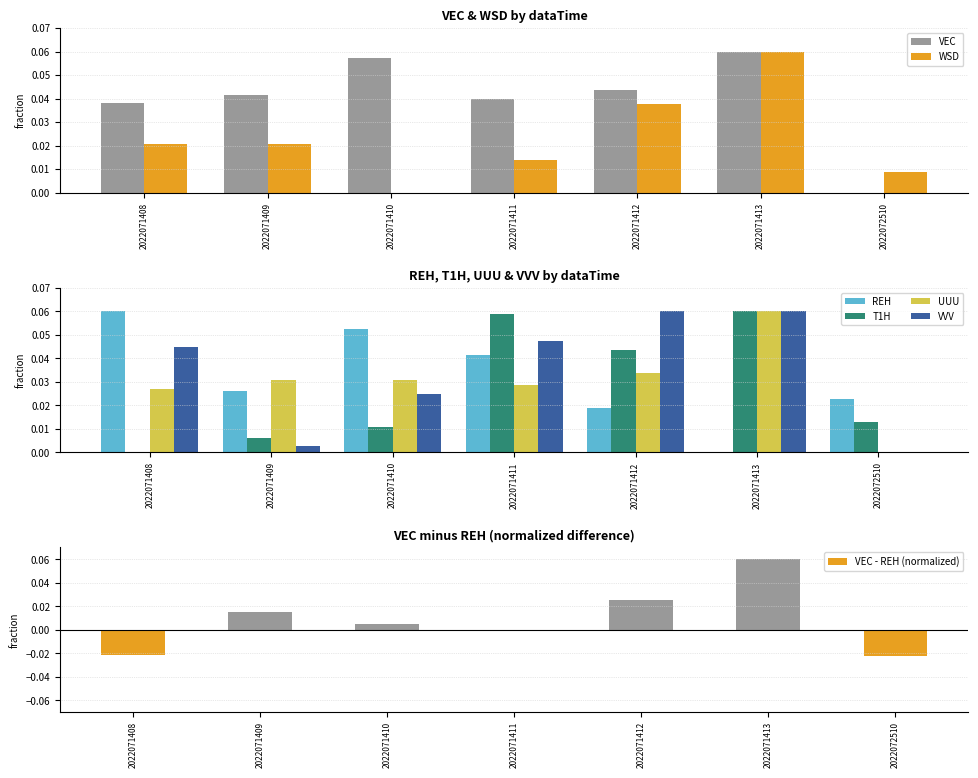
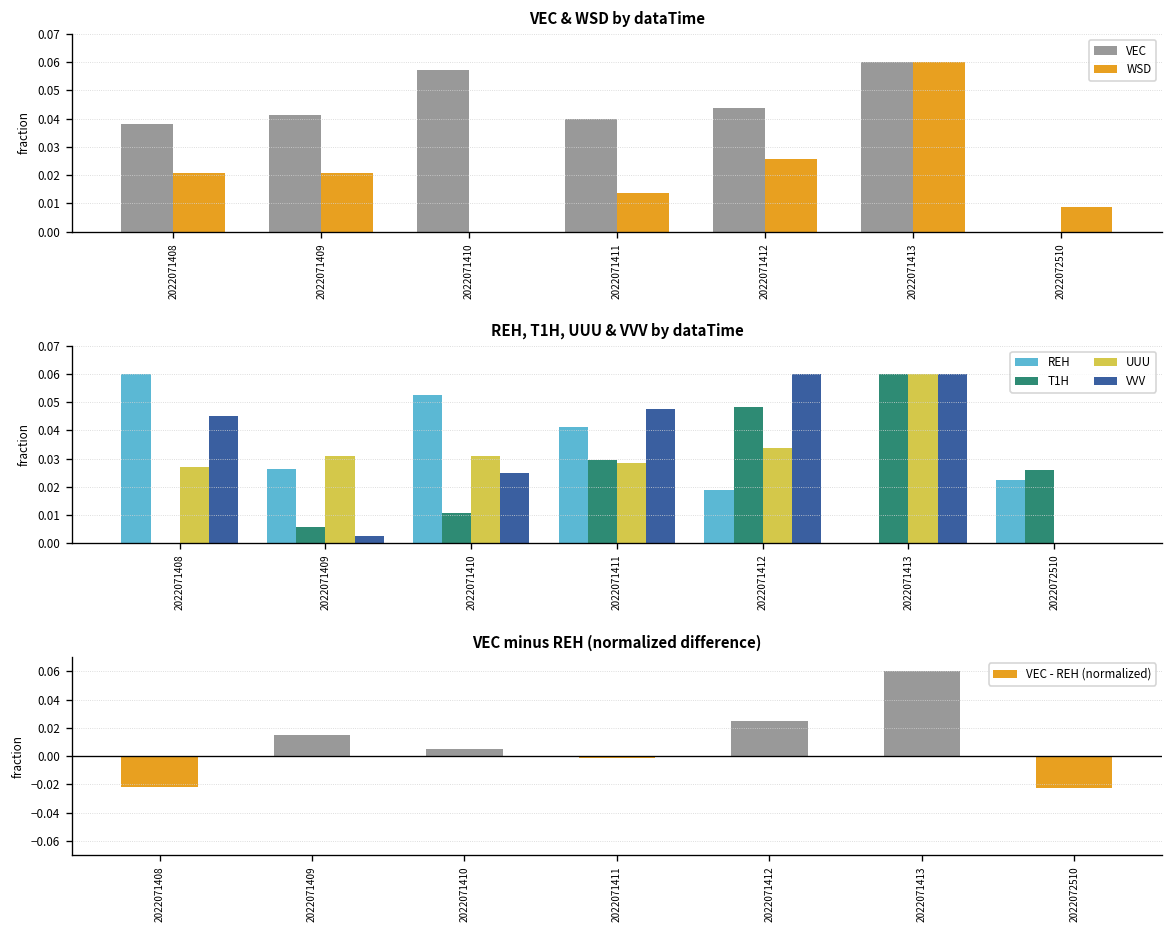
  {
    "VEC & WSD by dataTime": {
      "VEC": {
        "2022071408": 0.038,
        "2022071409": 0.041,
        "2022071410": 0.057,
        "2022071411": 0.040,
        "2022071412": 0.044,
        "2022071413": 0.060,
        "2022072510": 0.000
      },
      "WSD": {
        "2022071408": 0.021,
        "2022071409": 0.021,
        "2022071410": 0.000,
        "2022071411": 0.014,
-       "2022071412": 0.038,
+       "2022071412": 0.026,
        "2022071413": 0.060,
        "2022072510": 0.009
      }
    },
    "REH, T1H, UUU & VVV by dataTime": {
      "REH": {
        "2022071408": 0.060,
        "2022071409": 0.026,
        "2022071410": 0.053,
        "2022071411": 0.041,
        "2022071412": 0.019,
        "2022071413": 0.000,
        "2022072510": 0.023
      },
      "T1H": {
        "2022071408": 0.000,
        "2022071409": 0.006,
        "2022071410": 0.011,
-       "2022071411": 0.059,
-       "2022071412": 0.044,
+       "2022071411": 0.029,
+       "2022071412": 0.048,
        "2022071413": 0.060,
-       "2022072510": 0.013
+       "2022072510": 0.026
      },
      "UUU": {
        "2022071408": 0.027,
        "2022071409": 0.031,
        "2022071410": 0.031,
        "2022071411": 0.028,
        "2022071412": 0.034,
        "2022071413": 0.060,
        "2022072510": 0.000
      },
      "VVV": {
        "2022071408": 0.045,
        "2022071409": 0.003,
        "2022071410": 0.025,
        "2022071411": 0.048,
        "2022071412": 0.060,
        "2022071413": 0.060,
        "2022072510": 0.000
      }
    },
    "VEC minus REH (normalized difference)": {
      "2022071408": -0.022,
      "2022071409": 0.015,
      "2022071410": 0.005,
      "2022071412": 0.025,
      "2022071413": 0.060,
      "2022072510": -0.023
    }
  }
